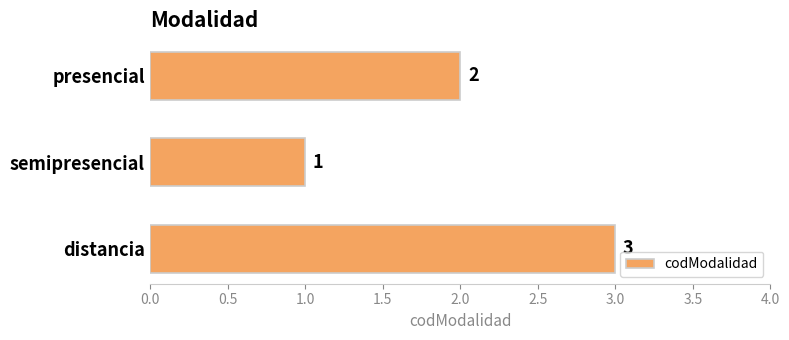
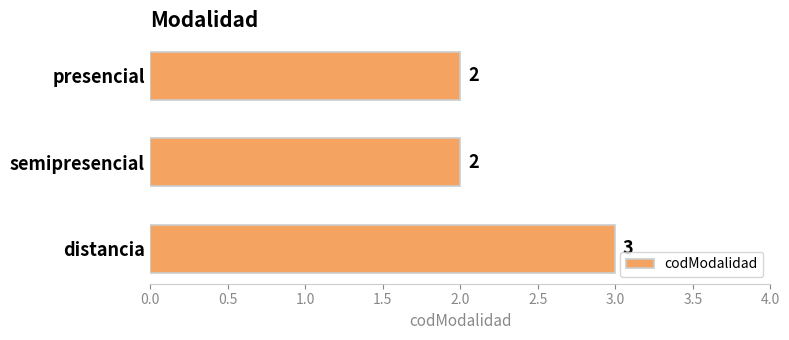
  {
    "presencial": 2,
-   "semipresencial": 1
+   "semipresencial": 2
  }
